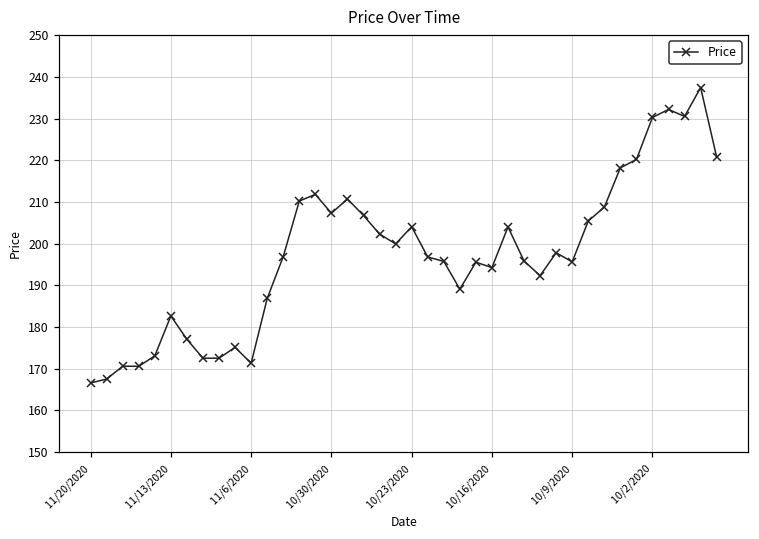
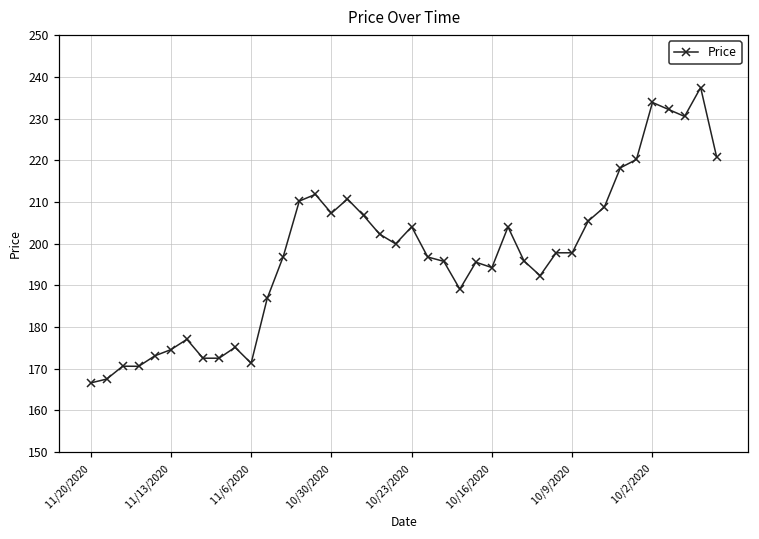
  {
    "11/20/2020": 167,
-   "11/13/2020": 183,
+   "11/13/2020": 175,
    "11/6/2020": 171,
    "10/30/2020": 207,
    "10/23/2020": 204,
    "10/16/2020": 194,
-   "10/9/2020": 196,
-   "10/2/2020": 230
+   "10/9/2020": 198,
+   "10/2/2020": 234
  }
